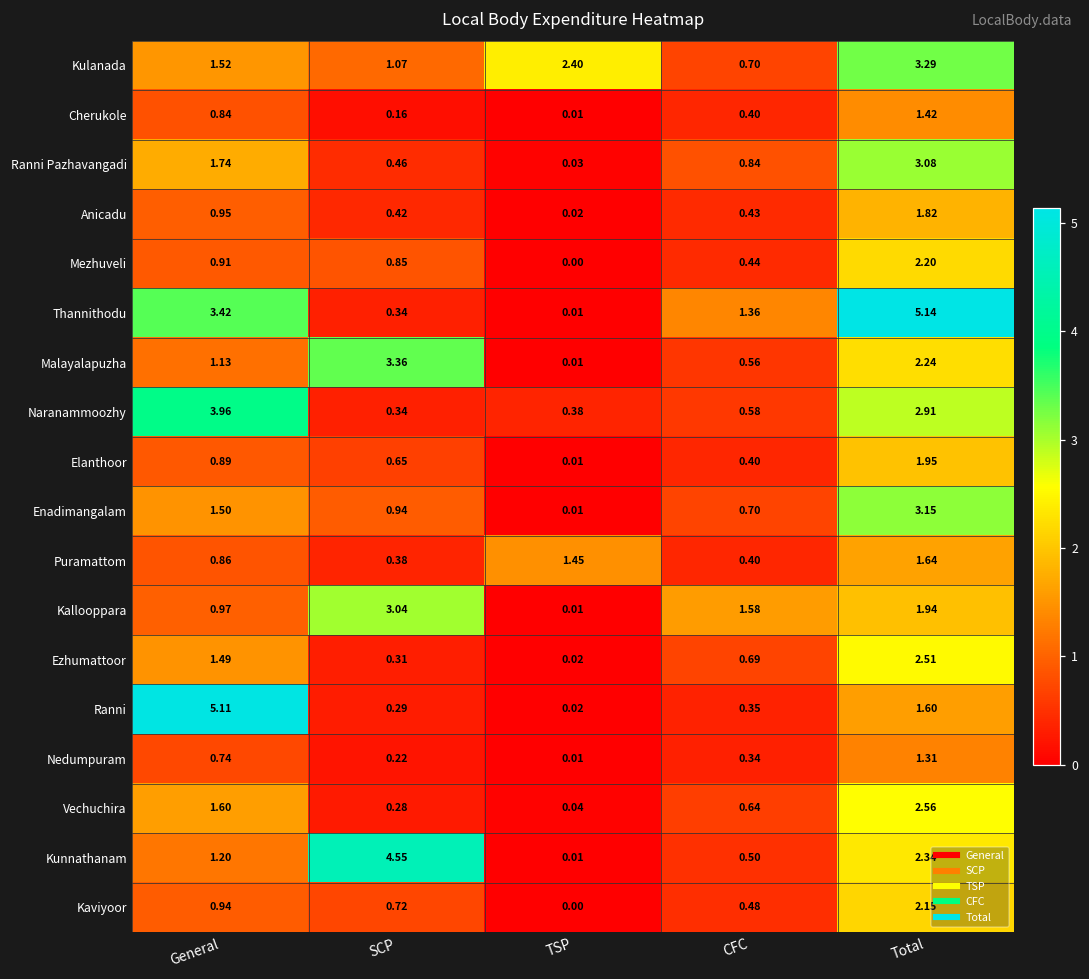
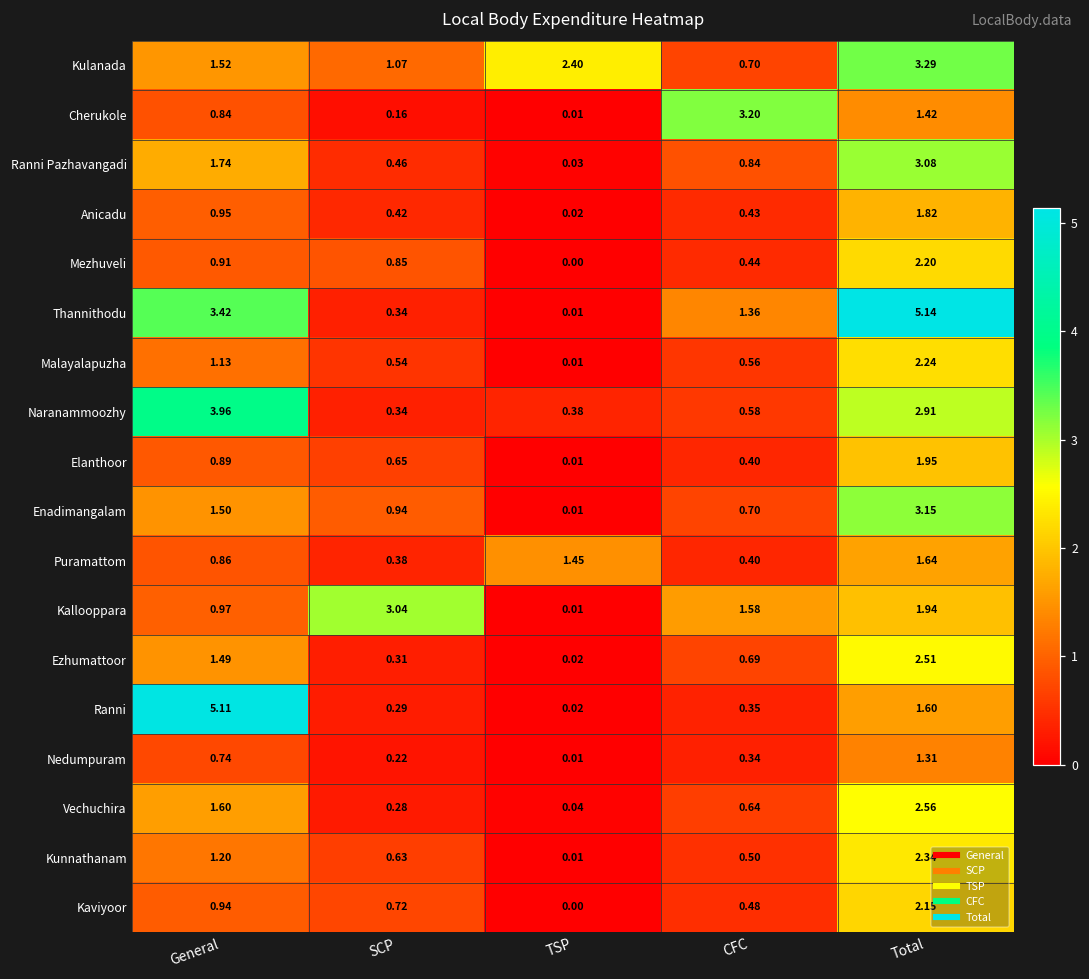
  {
    "Kulanada": {
      "General": 1.52,
      "SCP": 1.07,
      "TSP": 2.40,
      "CFC": 0.70,
      "Total": 3.29
    },
    "Cherukole": {
      "General": 0.84,
      "SCP": 0.16,
      "TSP": 0.01,
-     "CFC": 0.40,
+     "CFC": 3.20,
      "Total": 1.42
    },
    "Ranni Pazhavangadi": {
      "General": 1.74,
      "SCP": 0.46,
      "TSP": 0.03,
      "CFC": 0.84,
      "Total": 3.08
    },
    "Anicadu": {
      "General": 0.95,
      "SCP": 0.42,
      "TSP": 0.02,
      "CFC": 0.43,
      "Total": 1.82
    },
    "Mezhuveli": {
      "General": 0.91,
      "SCP": 0.85,
      "TSP": 0.00,
      "CFC": 0.44,
      "Total": 2.20
    },
    "Thannithodu": {
      "General": 3.42,
      "SCP": 0.34,
      "TSP": 0.01,
      "CFC": 1.36,
      "Total": 5.14
    },
    "Malayalapuzha": {
      "General": 1.13,
-     "SCP": 3.36,
+     "SCP": 0.54,
      "TSP": 0.01,
      "CFC": 0.56,
      "Total": 2.24
    },
    "Naranammoozhy": {
      "General": 3.96,
      "SCP": 0.34,
      "TSP": 0.38,
      "CFC": 0.58,
      "Total": 2.91
    },
    "Elanthoor": {
      "General": 0.89,
      "SCP": 0.65,
      "TSP": 0.01,
      "CFC": 0.40,
      "Total": 1.95
    },
    "Enadimangalam": {
      "General": 1.50,
      "SCP": 0.94,
      "TSP": 0.01,
      "CFC": 0.70,
      "Total": 3.15
    },
    "Puramattom": {
      "General": 0.86,
      "SCP": 0.38,
      "TSP": 1.45,
      "CFC": 0.40,
      "Total": 1.64
    },
    "Kallooppara": {
      "General": 0.97,
      "SCP": 3.04,
      "TSP": 0.01,
      "CFC": 1.58,
      "Total": 1.94
    },
    "Ezhumattoor": {
      "General": 1.49,
      "SCP": 0.31,
      "TSP": 0.02,
      "CFC": 0.69,
      "Total": 2.51
    },
    "Ranni": {
      "General": 5.11,
      "SCP": 0.29,
      "TSP": 0.02,
      "CFC": 0.35,
      "Total": 1.60
    },
    "Nedumpuram": {
      "General": 0.74,
      "SCP": 0.22,
      "TSP": 0.01,
      "CFC": 0.34,
      "Total": 1.31
    },
    "Vechuchira": {
      "General": 1.60,
      "SCP": 0.28,
      "TSP": 0.04,
      "CFC": 0.64,
      "Total": 2.56
    },
    "Kunnathanam": {
      "General": 1.20,
-     "SCP": 4.55,
+     "SCP": 0.63,
      "TSP": 0.01,
      "CFC": 0.50
    },
    "Kaviyoor": {
      "General": 0.94,
      "SCP": 0.72,
      "TSP": 0.00,
      "CFC": 0.48
    }
  }
